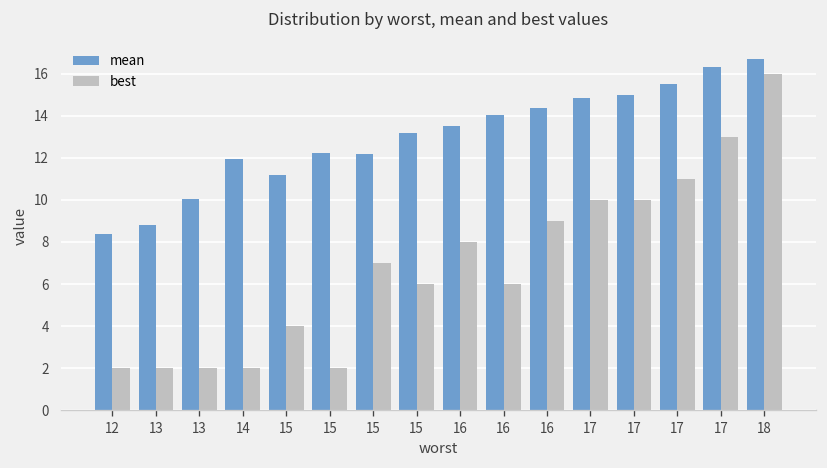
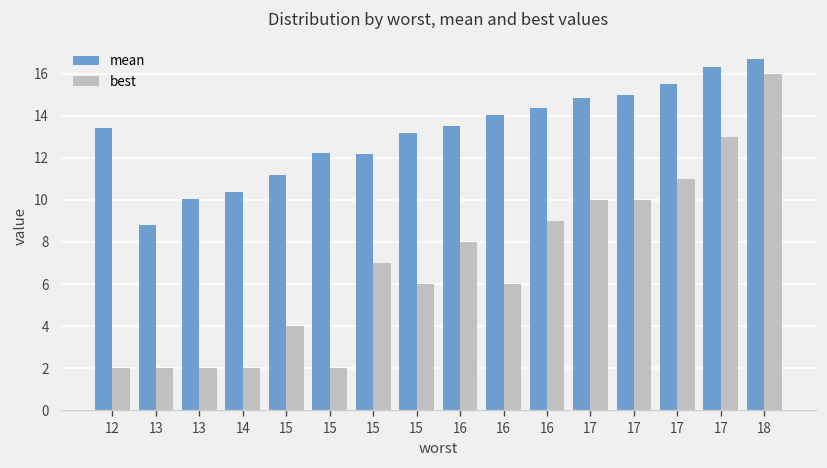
  {
    "mean": {
-     "12": 8.4,
-     "14": 11.9,
+     "12": 13.4,
+     "14": 10.4,
      "18": 16.7
    },
    "best": {
      "12": 2.0,
      "14": 2.0,
      "18": 16.0
    }
  }
